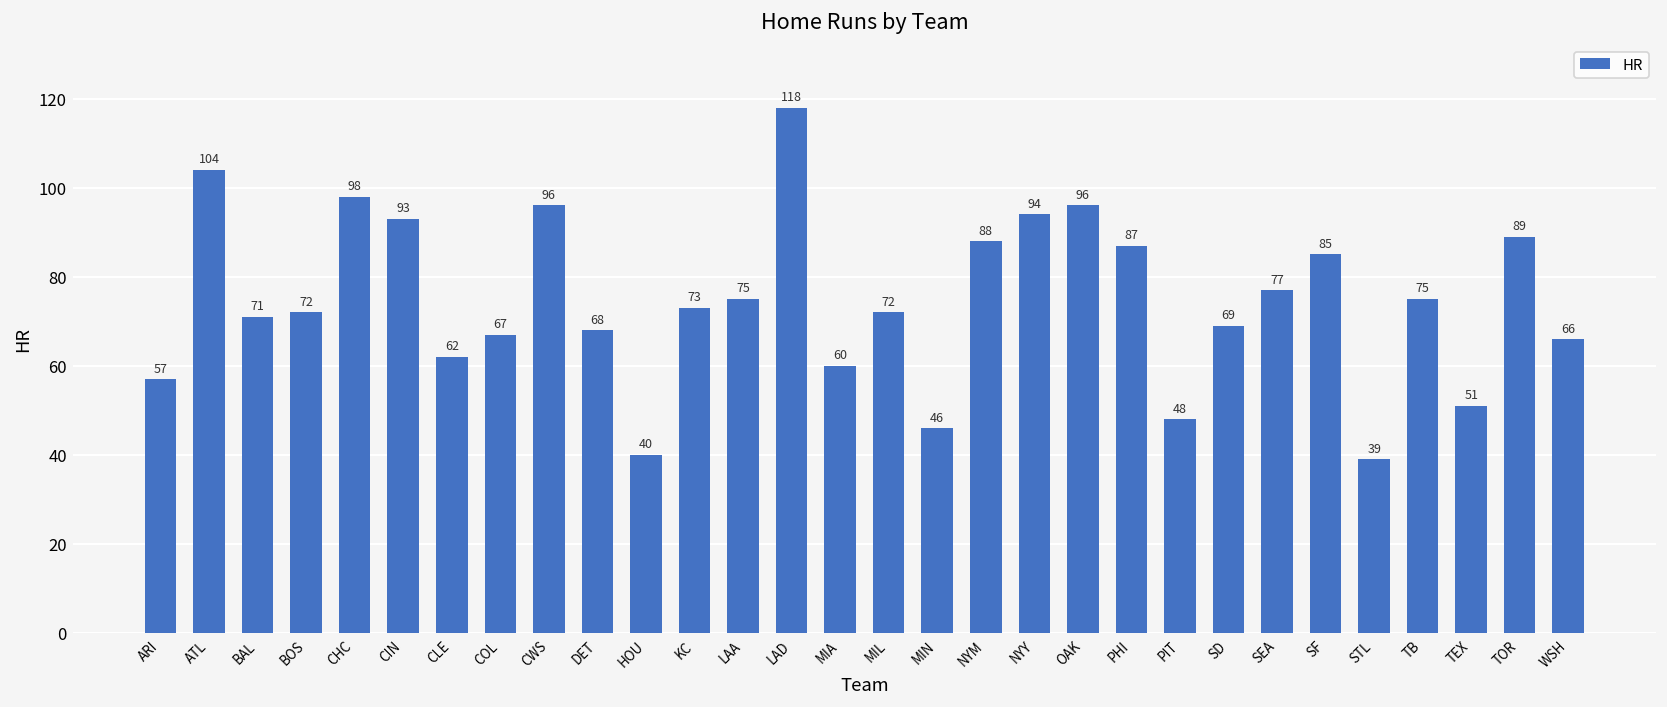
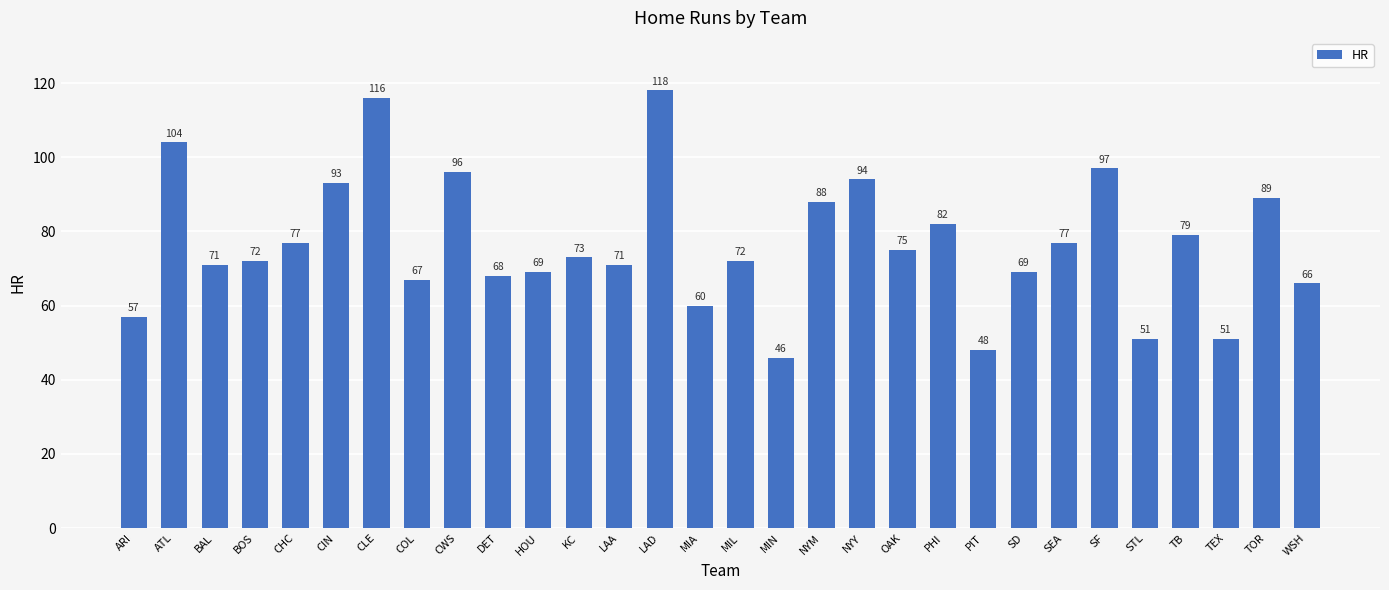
  {
    "ARI": 57,
    "ATL": 104,
    "BAL": 71,
    "BOS": 72,
-   "CHC": 98,
+   "CHC": 77,
    "CIN": 93,
-   "CLE": 62,
+   "CLE": 116,
    "COL": 67,
    "CWS": 96,
    "DET": 68,
-   "HOU": 40,
+   "HOU": 69,
    "KC": 73,
-   "LAA": 75,
+   "LAA": 71,
    "LAD": 118,
    "MIA": 60,
    "MIL": 72,
    "MIN": 46,
    "NYM": 88,
    "NYY": 94,
-   "OAK": 96,
-   "PHI": 87,
+   "OAK": 75,
+   "PHI": 82,
    "PIT": 48,
    "SD": 69,
    "SEA": 77,
-   "SF": 85,
-   "STL": 39,
-   "TB": 75,
+   "SF": 97,
+   "STL": 51,
+   "TB": 79,
    "TEX": 51,
    "TOR": 89,
    "WSH": 66
  }
